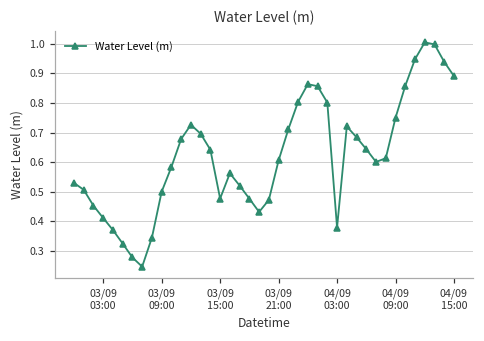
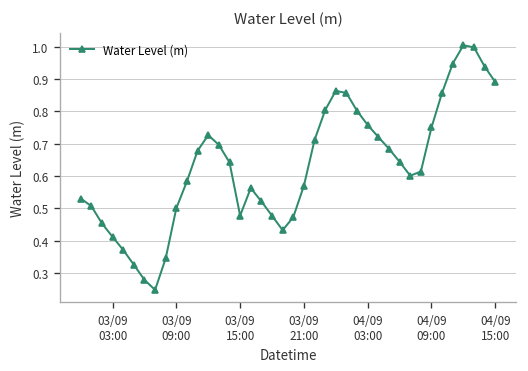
  {
    "03/09 03:00": 0.41,
    "03/09 09:00": 0.50,
    "03/09 15:00": 0.48,
-   "03/09 21:00": 0.61,
-   "04/09 03:00": 0.38,
+   "03/09 21:00": 0.57,
+   "04/09 03:00": 0.76,
    "04/09 09:00": 0.75,
    "04/09 15:00": 0.89
  }
